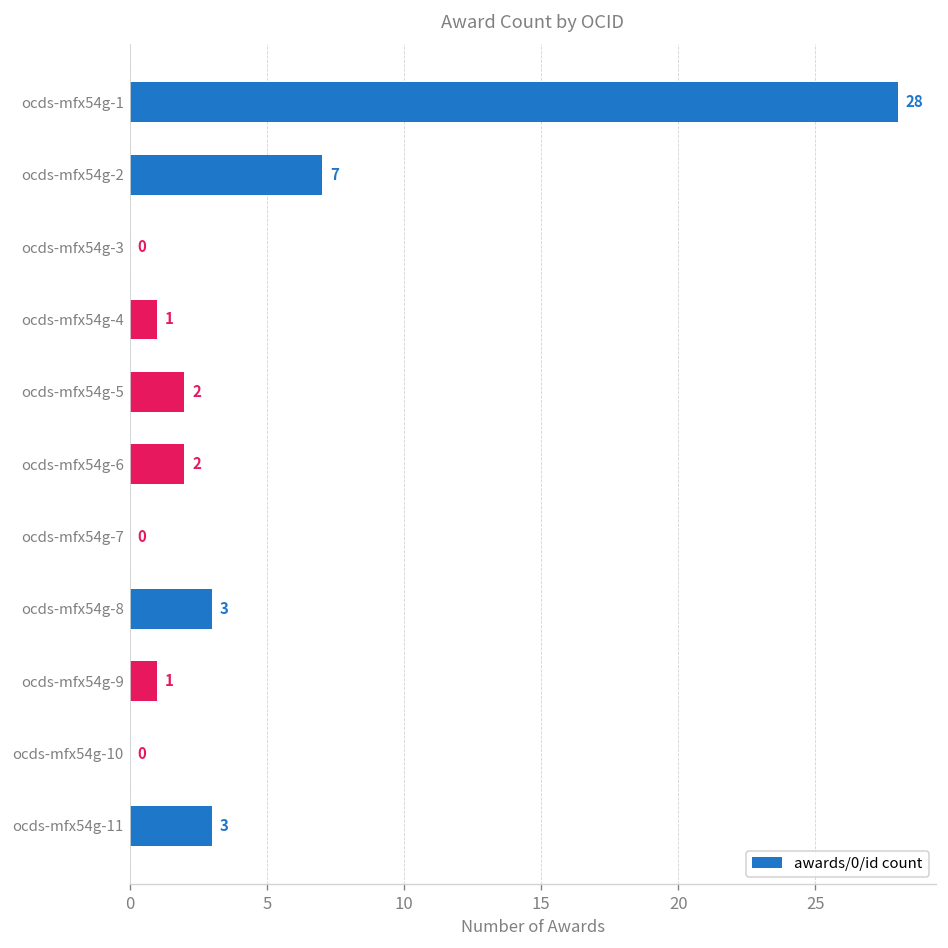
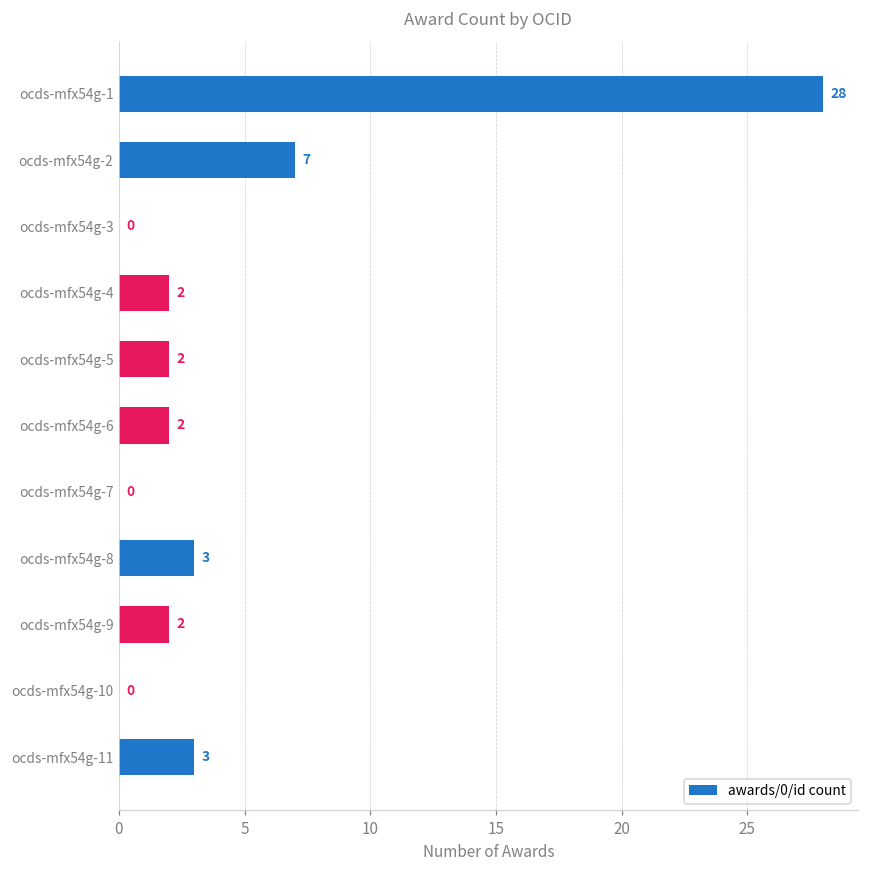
  {
    "ocds-mfx54g-1": 28,
    "ocds-mfx54g-2": 7,
    "ocds-mfx54g-3": 0,
-   "ocds-mfx54g-4": 1,
+   "ocds-mfx54g-4": 2,
    "ocds-mfx54g-5": 2,
    "ocds-mfx54g-6": 2,
    "ocds-mfx54g-7": 0,
    "ocds-mfx54g-8": 3,
-   "ocds-mfx54g-9": 1,
+   "ocds-mfx54g-9": 2,
    "ocds-mfx54g-10": 0,
    "ocds-mfx54g-11": 3
  }
